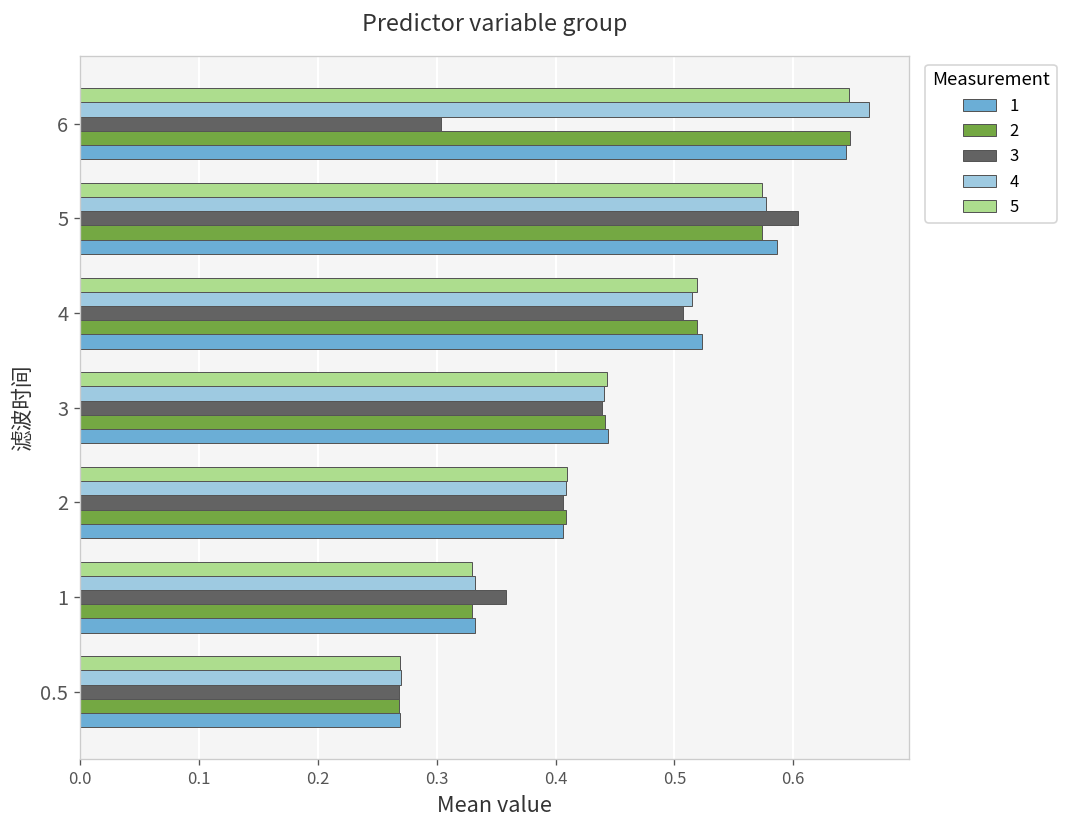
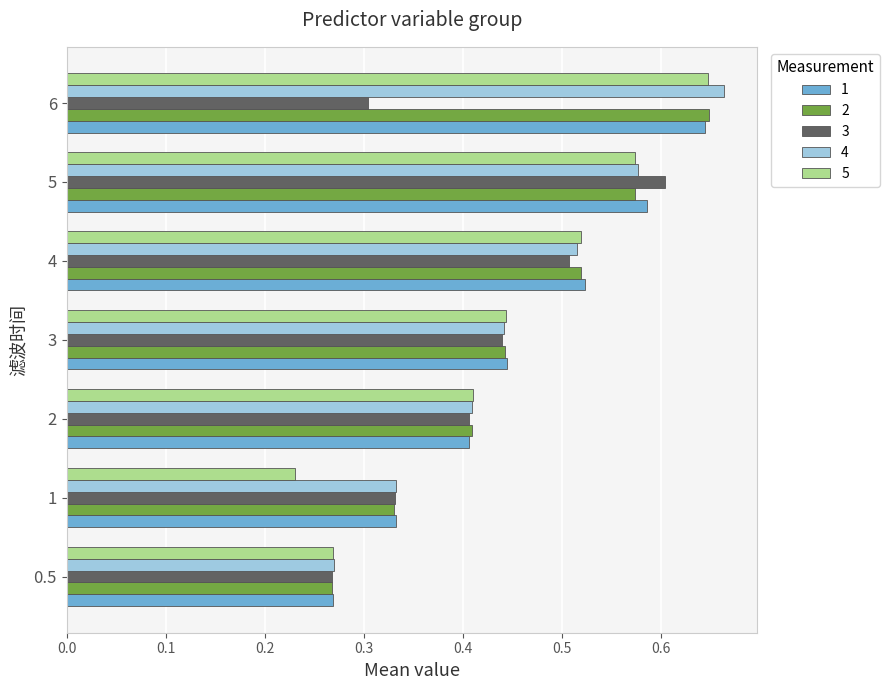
  {
    "2": {
      "6": 0.65,
      "5": 0.57,
      "4": 0.52,
      "3": 0.44,
      "2": 0.41,
      "1": 0.33,
      "0.5": 0.27
    },
    "3": {
      "6": 0.30,
      "5": 0.60,
      "4": 0.51,
      "3": 0.44,
      "2": 0.41,
-     "1": 0.36,
+     "1": 0.33,
      "0.5": 0.27
    },
    "5": {
      "6": 0.65,
      "5": 0.57,
      "4": 0.52,
      "3": 0.44,
      "2": 0.41,
-     "1": 0.33,
+     "1": 0.23,
      "0.5": 0.27
    }
  }
